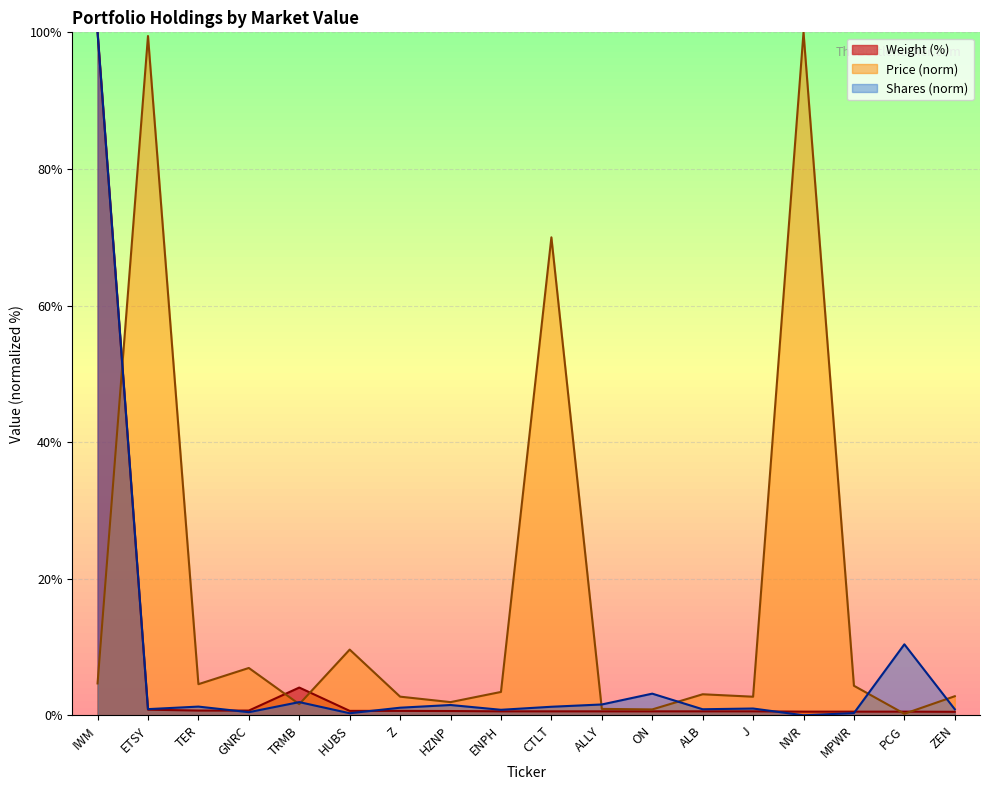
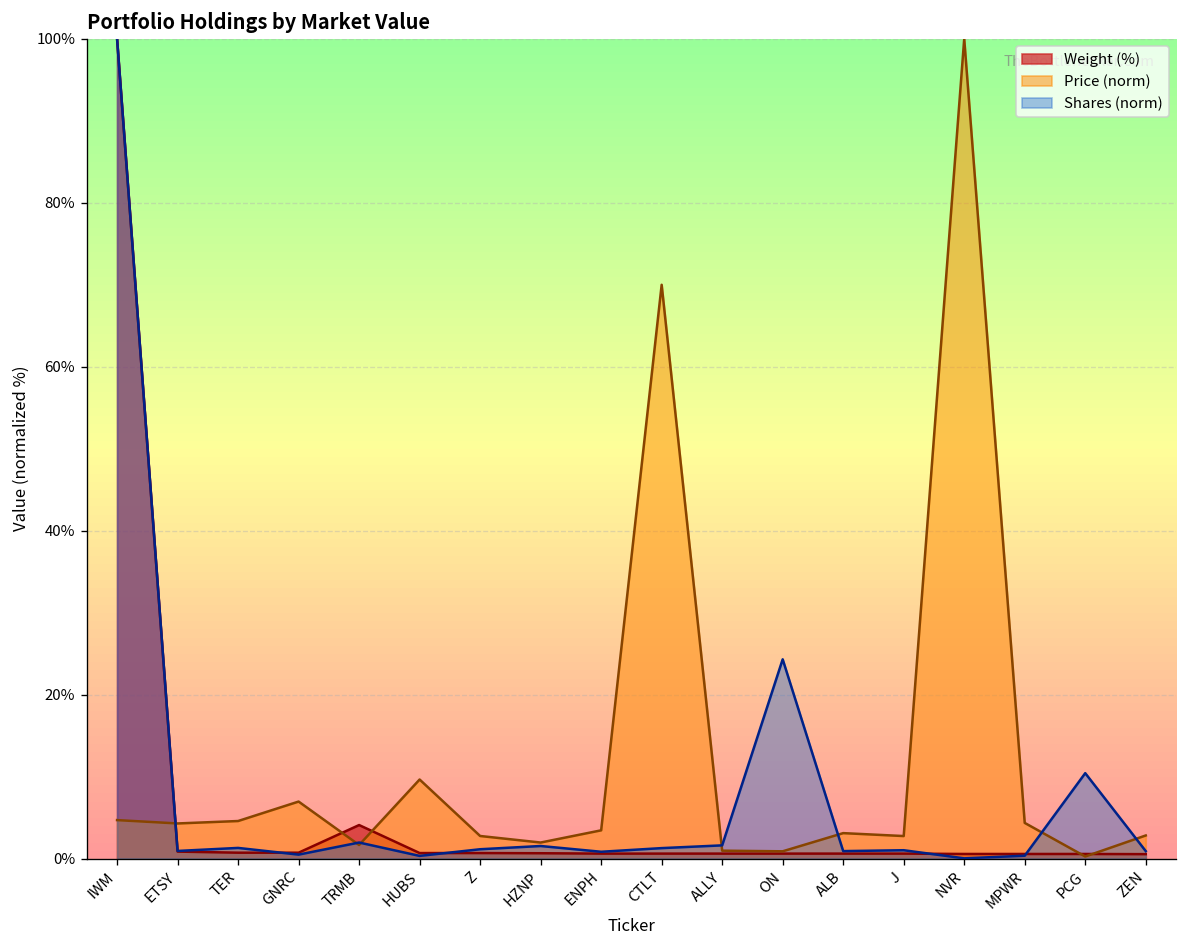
  {
    "Weight (%)": {
      "TER": "1%",
      "TRMB": "4%",
      "Z": "1%",
      "HZNP": "1%",
      "CTLT": "1%",
      "J": "1%",
      "NVR": "1%"
    },
    "Price (norm)": {
      "IWM": "5%",
-     "ETSY": "99%",
+     "ETSY": "4%",
      "TER": "5%",
      "GNRC": "7%",
      "HUBS": "10%",
      "Z": "3%",
      "HZNP": "2%",
      "ENPH": "3%",
      "CTLT": "70%",
      "ALB": "3%",
      "J": "3%",
      "NVR": "100%",
      "MPWR": "4%",
      "ZEN": "3%"
    },
    "Shares (norm)": {
      "TER": "1%",
      "Z": "1%",
      "HZNP": "2%",
      "CTLT": "1%",
      "ALLY": "2%",
-     "ON": "3%",
+     "ON": "24%",
      "J": "1%",
      "NVR": "0%",
      "PCG": "10%"
    }
  }
